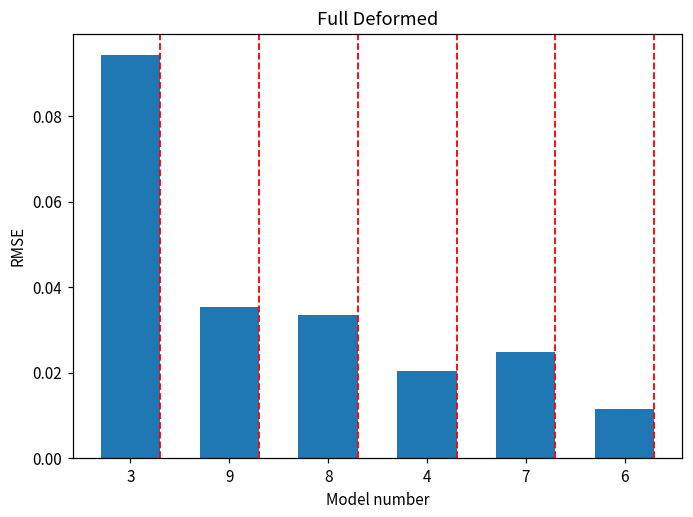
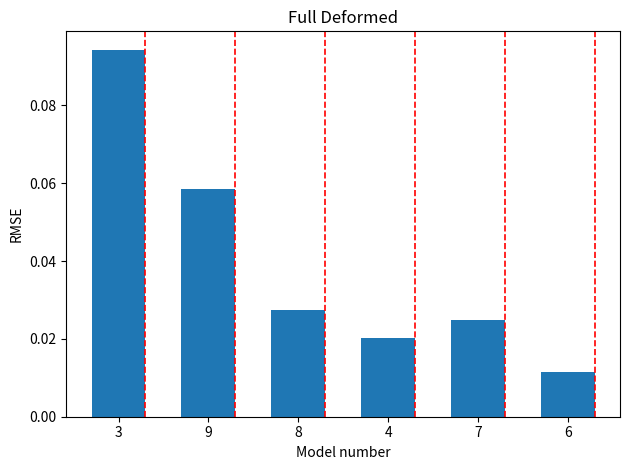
  {
    "3": 0.094,
-   "9": 0.035,
-   "8": 0.033,
+   "9": 0.059,
+   "8": 0.028,
    "4": 0.020,
    "7": 0.025,
    "6": 0.012
  }
